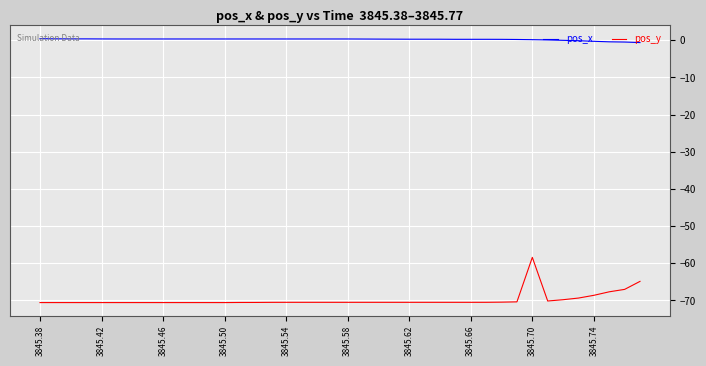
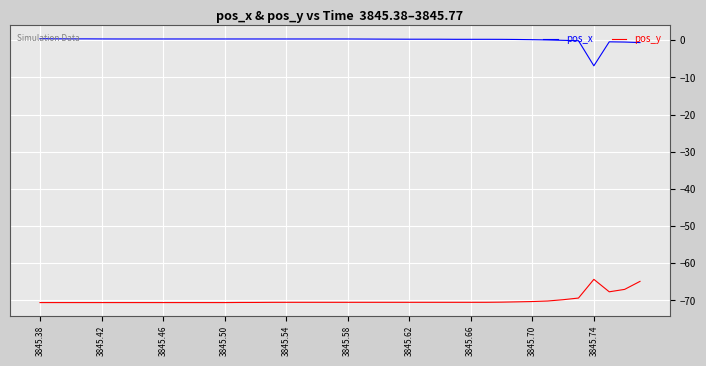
  {
    "pos_x": {
      "3845.38": 0,
      "3845.42": 0,
      "3845.46": 0,
      "3845.50": 0,
      "3845.54": 0,
      "3845.58": 0,
      "3845.62": 0,
      "3845.66": 0,
      "3845.70": 0,
-     "3845.74": 0
+     "3845.74": -7
    },
    "pos_y": {
      "3845.38": -71,
      "3845.42": -71,
      "3845.46": -71,
      "3845.50": -71,
      "3845.54": -71,
      "3845.58": -71,
      "3845.62": -71,
      "3845.66": -71,
-     "3845.70": -58,
-     "3845.74": -69
+     "3845.70": -70,
+     "3845.74": -64
    }
  }
